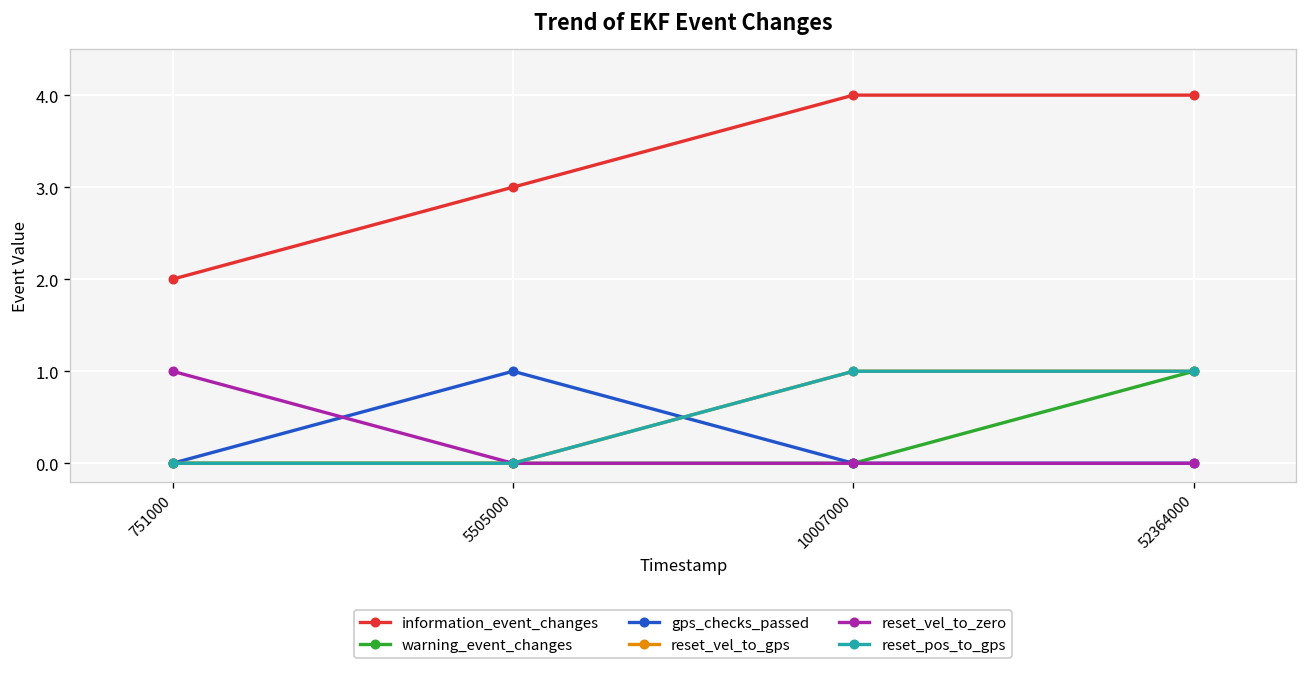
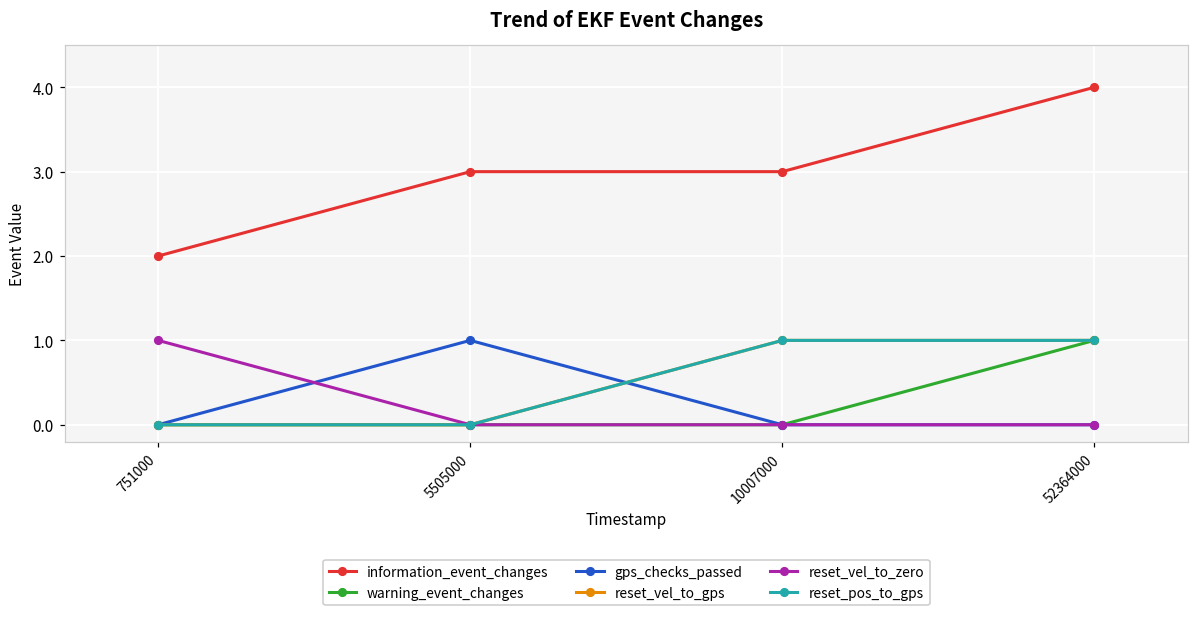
  {
    "information_event_changes": {
      "751000": 2,
      "5505000": 3,
-     "10007000": 4,
+     "10007000": 3,
      "52364000": 4
    },
    "gps_checks_passed": {
      "5505000": 1
    },
    "reset_pos_to_gps": {
      "10007000": 1
    },
    "reset_vel_to_zero": {
      "751000": 1
    }
  }
